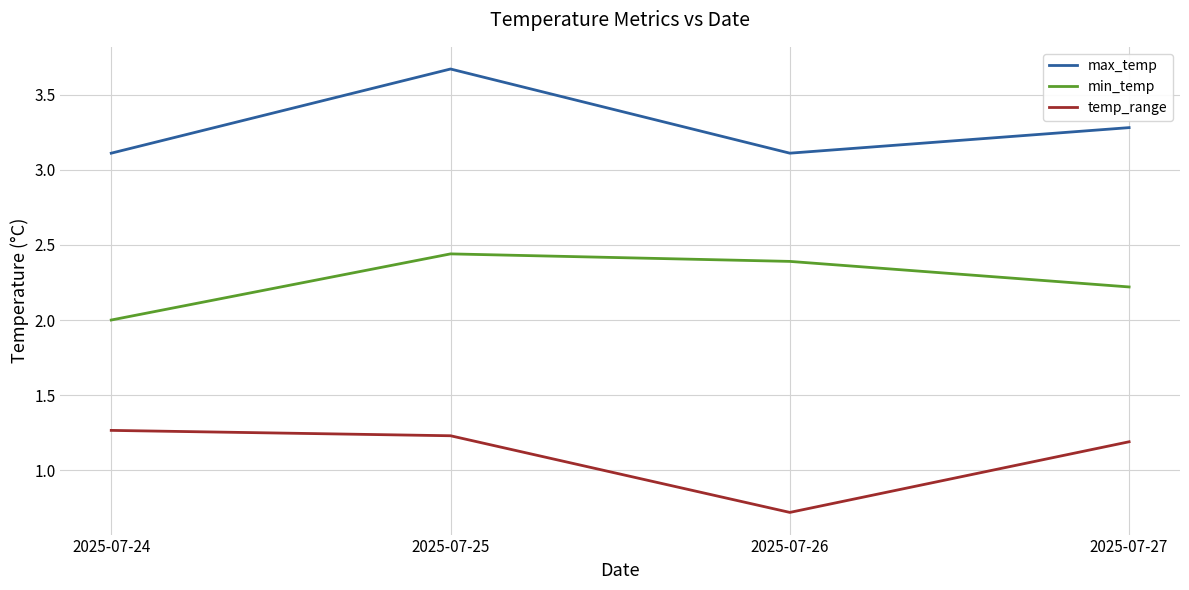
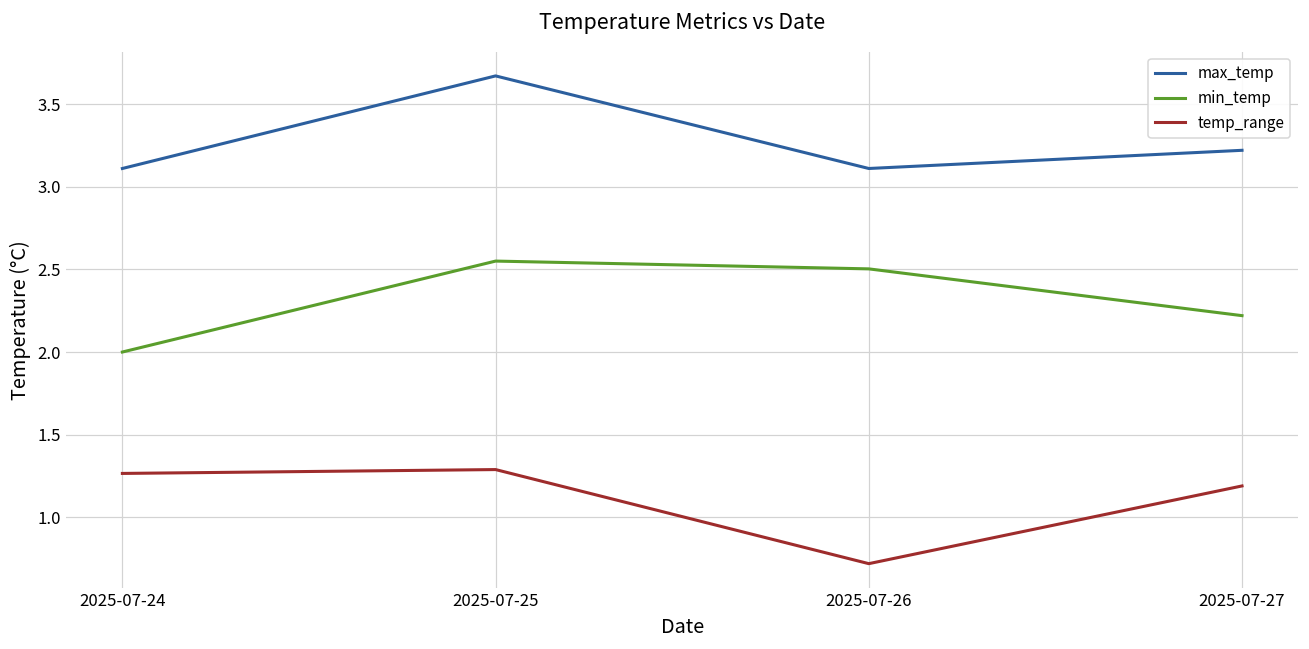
  {
    "max_temp": {
      "2025-07-24": 3.11,
      "2025-07-25": 3.67,
      "2025-07-26": 3.11,
-     "2025-07-27": 3.28
+     "2025-07-27": 3.22
    },
    "min_temp": {
      "2025-07-24": 2.00,
-     "2025-07-25": 2.44,
-     "2025-07-26": 2.39,
+     "2025-07-25": 2.55,
+     "2025-07-26": 2.50,
      "2025-07-27": 2.22
    },
    "temp_range": {
      "2025-07-24": 1.27,
-     "2025-07-25": 1.23,
+     "2025-07-25": 1.29,
      "2025-07-26": 0.72,
      "2025-07-27": 1.19
    }
  }
